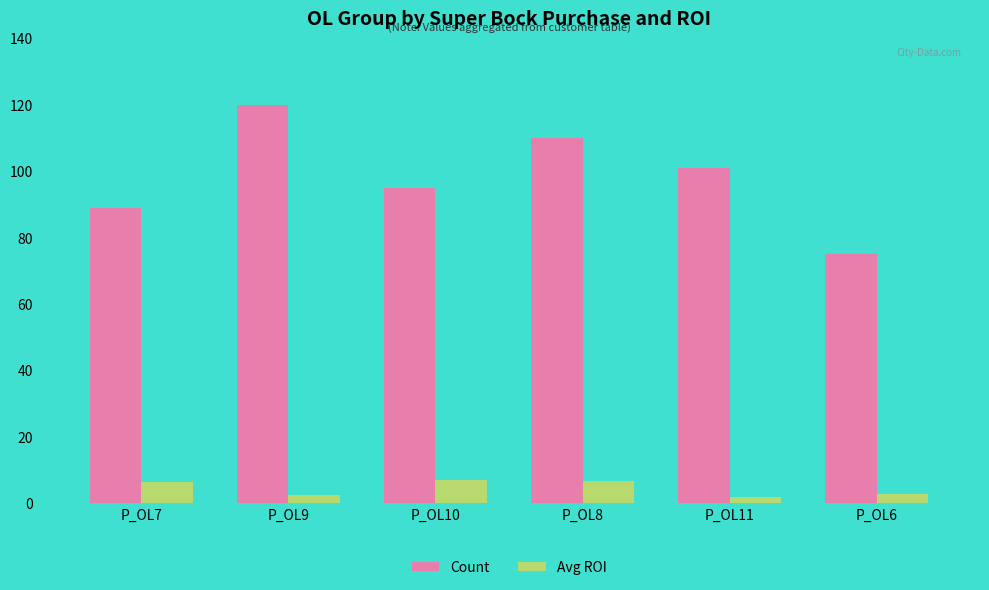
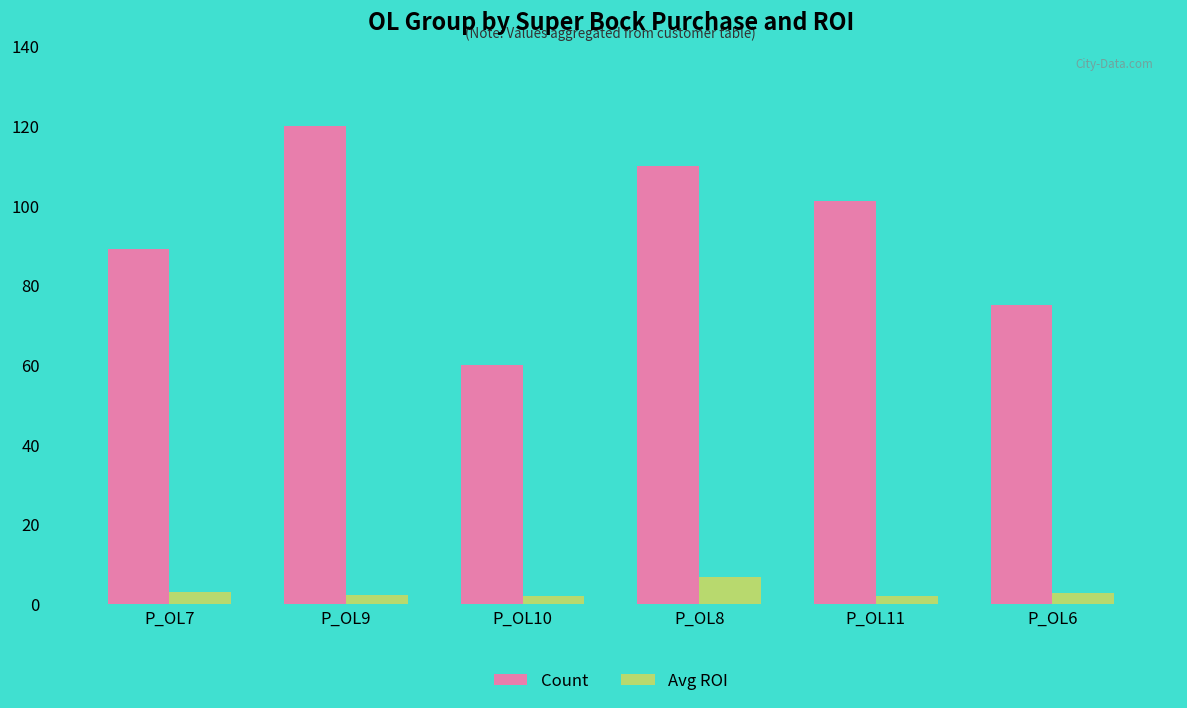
  {
    "Count": {
      "P_OL7": 89,
      "P_OL9": 120,
-     "P_OL10": 95,
+     "P_OL10": 60,
      "P_OL8": 110,
      "P_OL11": 101,
      "P_OL6": 75
    },
    "Avg ROI": {
-     "P_OL7": 6,
+     "P_OL7": 3,
      "P_OL9": 2,
-     "P_OL10": 7,
+     "P_OL10": 2,
      "P_OL8": 7,
      "P_OL11": 2,
      "P_OL6": 3
    }
  }
